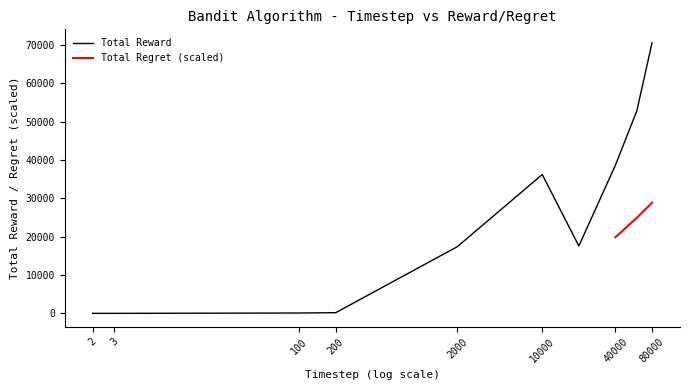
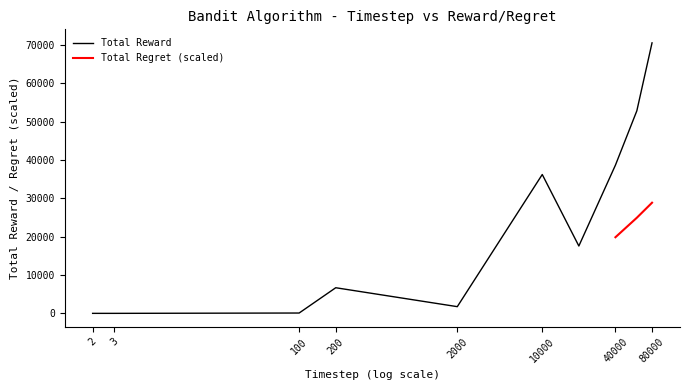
  {
    "Total Reward": {
      "2": 0,
      "3": 0,
      "100": 0,
-     "200": 0,
-     "2000": 17000,
+     "200": 7000,
+     "2000": 2000,
      "10000": 36000,
      "40000": 39000,
      "80000": 71000
    },
    "Total Regret (scaled)": {
      "40000": 20000,
      "80000": 29000
    }
  }
